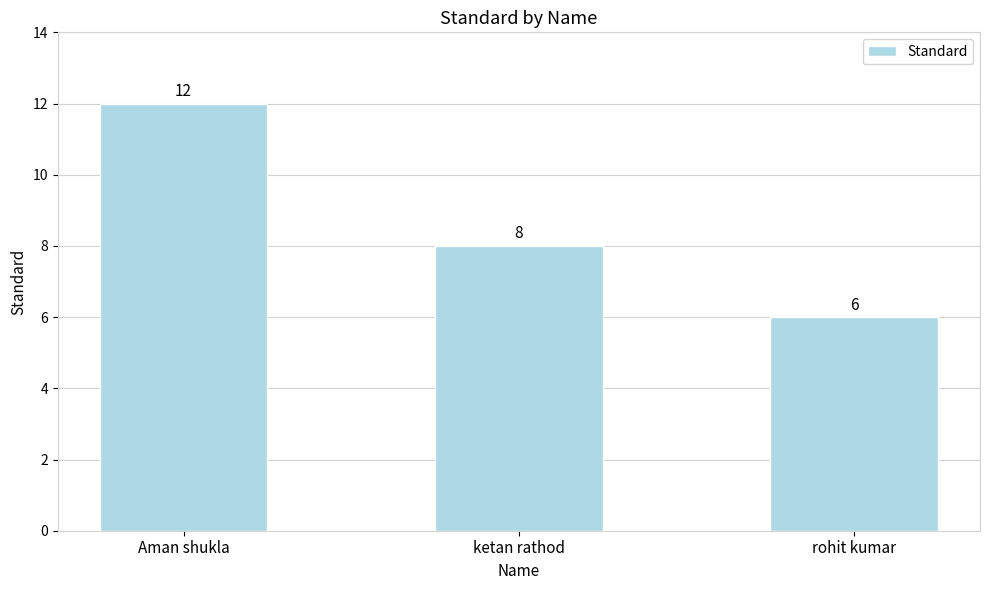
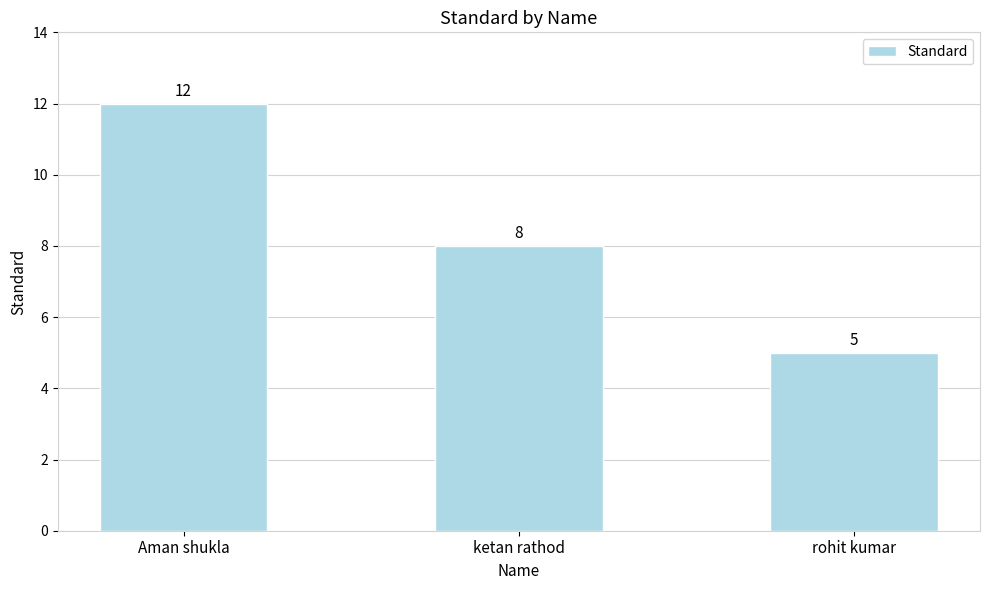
  {
    "Aman shukla": 12,
    "ketan rathod": 8,
-   "rohit kumar": 6
+   "rohit kumar": 5
  }
